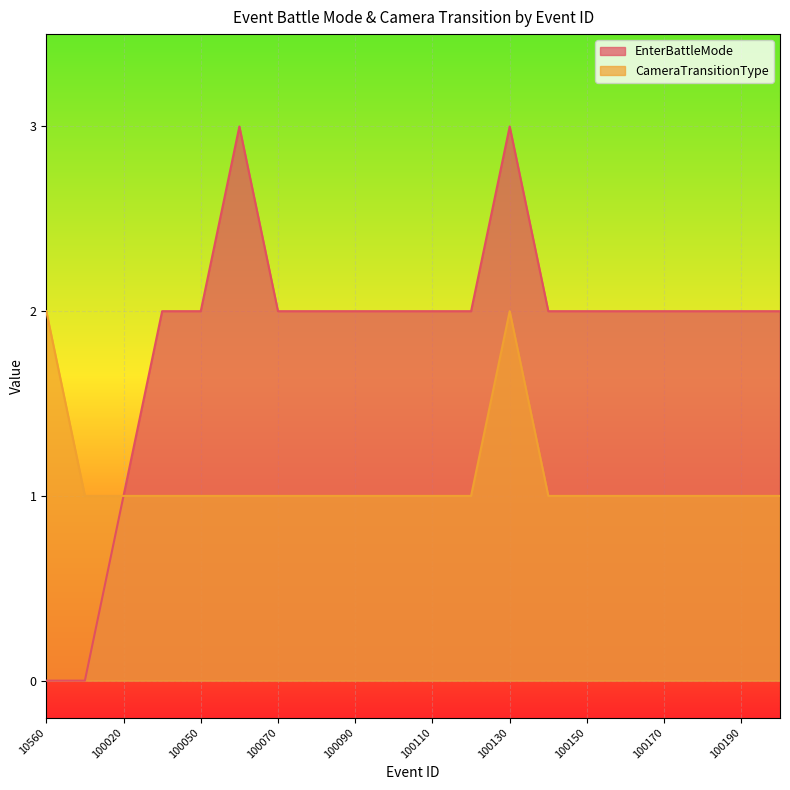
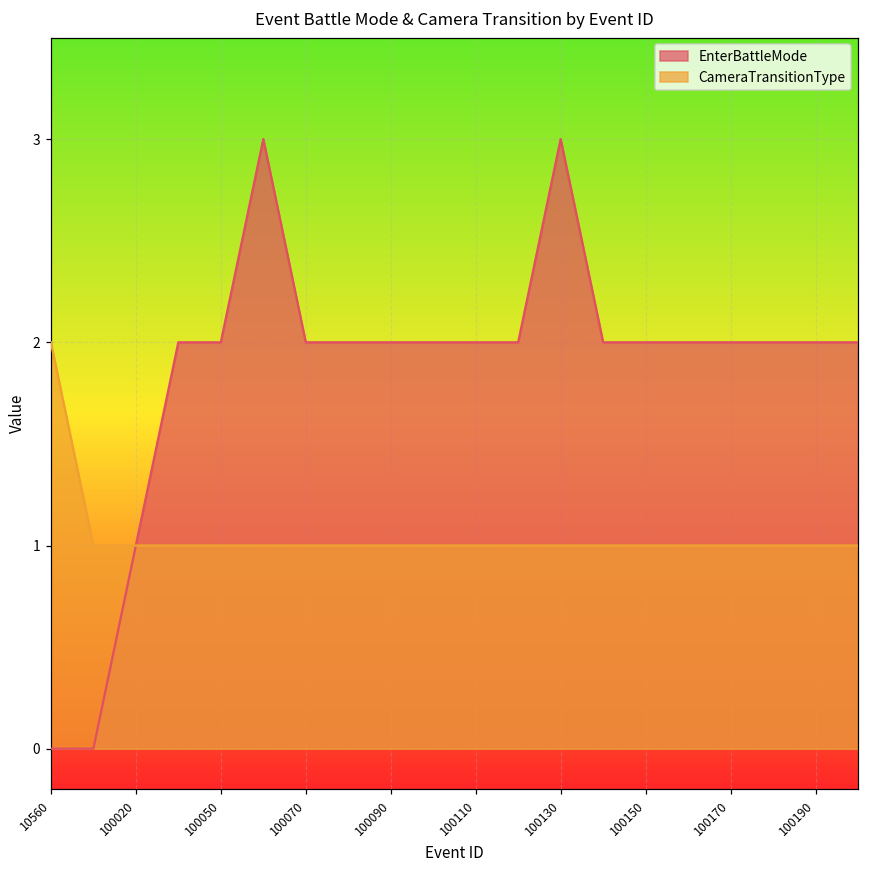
  {
    "EnterBattleMode": {
      "10560": 0,
      "100050": 2,
      "100070": 2,
      "100090": 2,
      "100110": 2,
      "100130": 3,
      "100150": 2,
      "100170": 2,
      "100190": 2
    },
    "CameraTransitionType": {
      "10560": 2,
      "100050": 1,
      "100070": 1,
      "100090": 1,
      "100110": 1,
-     "100130": 2,
+     "100130": 1,
      "100150": 1,
      "100170": 1,
      "100190": 1
    }
  }
